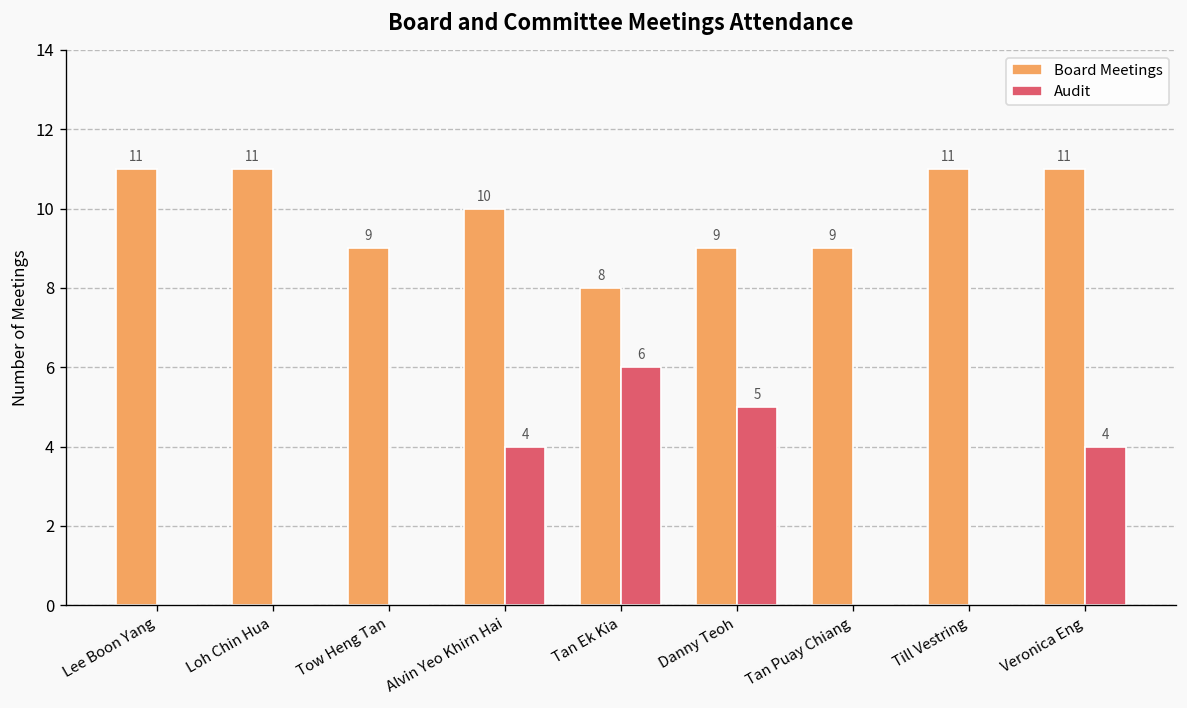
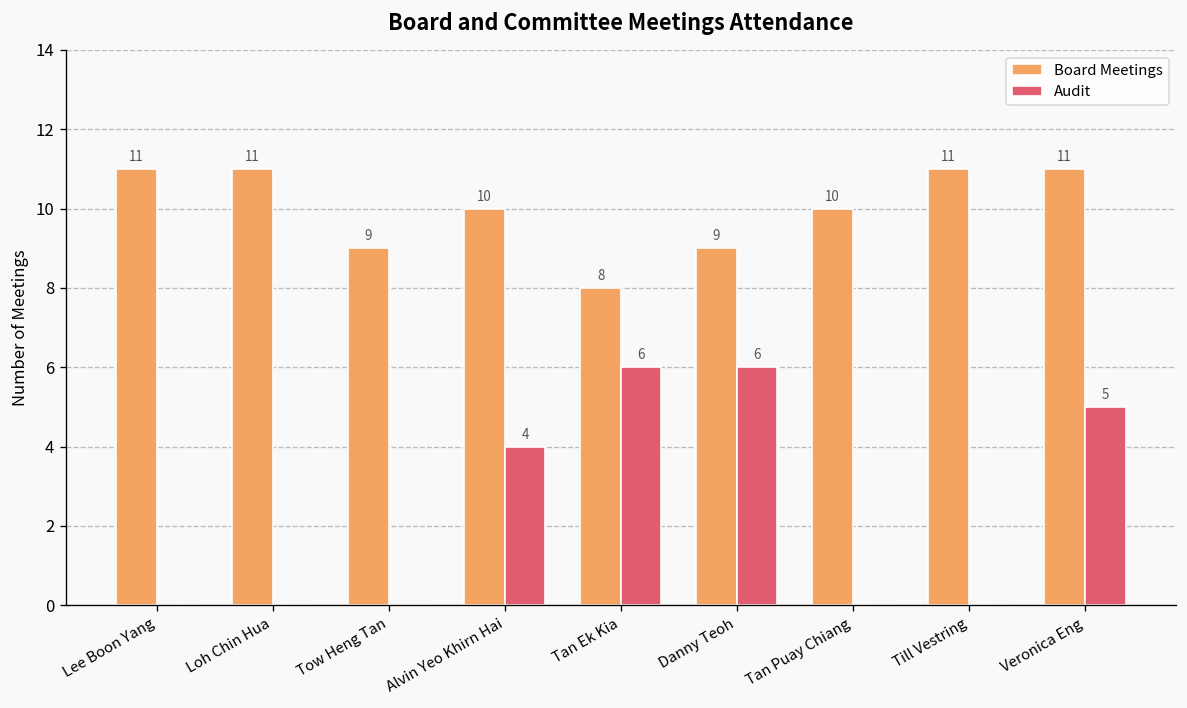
  {
    "Board Meetings": {
      "Lee Boon Yang": 11,
      "Loh Chin Hua": 11,
      "Tow Heng Tan": 9,
      "Alvin Yeo Khirn Hai": 10,
      "Tan Ek Kia": 8,
      "Danny Teoh": 9,
-     "Tan Puay Chiang": 9,
+     "Tan Puay Chiang": 10,
      "Till Vestring": 11,
      "Veronica Eng": 11
    },
    "Audit": {
      "Alvin Yeo Khirn Hai": 4,
      "Tan Ek Kia": 6,
-     "Danny Teoh": 5,
-     "Veronica Eng": 4
+     "Danny Teoh": 6,
+     "Veronica Eng": 5
    }
  }
